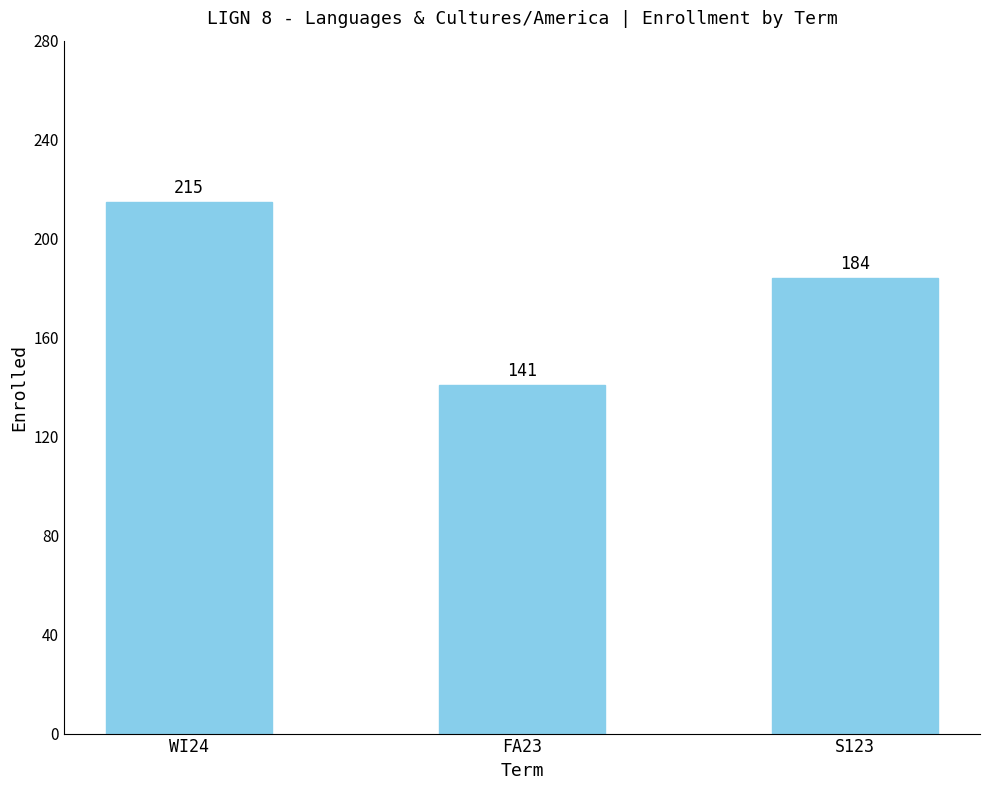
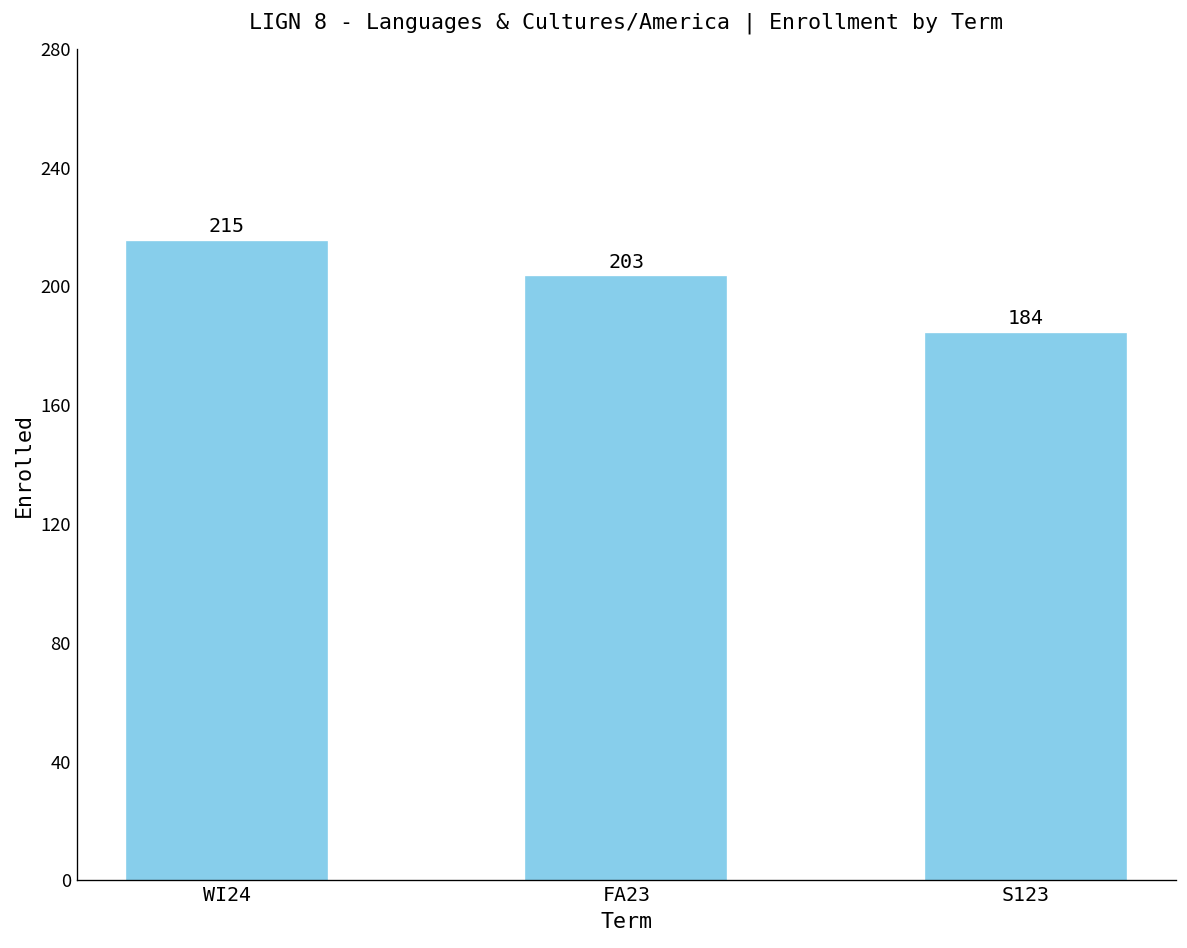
  {
    "WI24": 215,
-   "FA23": 141,
+   "FA23": 203,
    "S123": 184
  }
